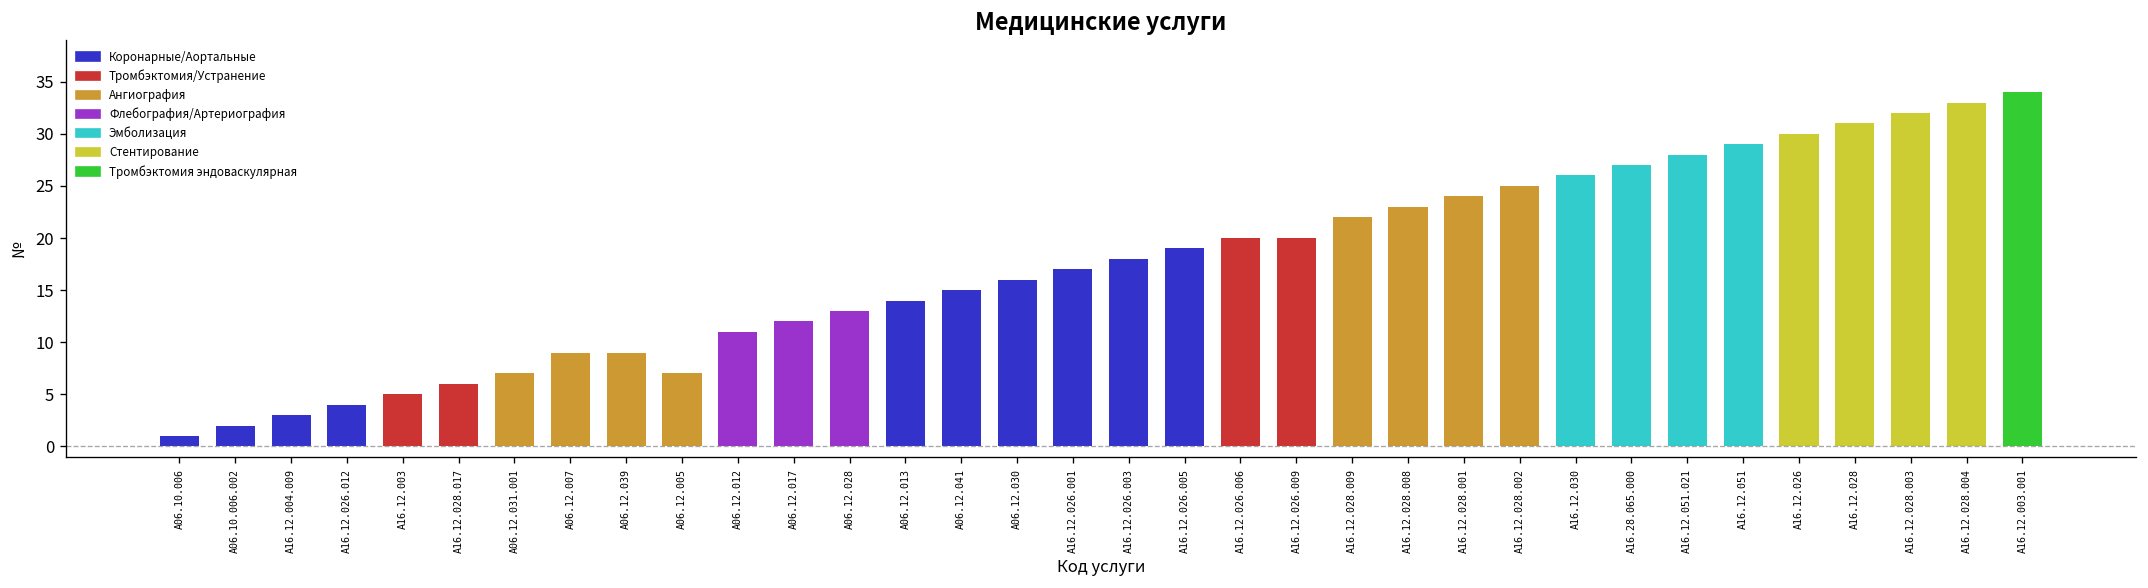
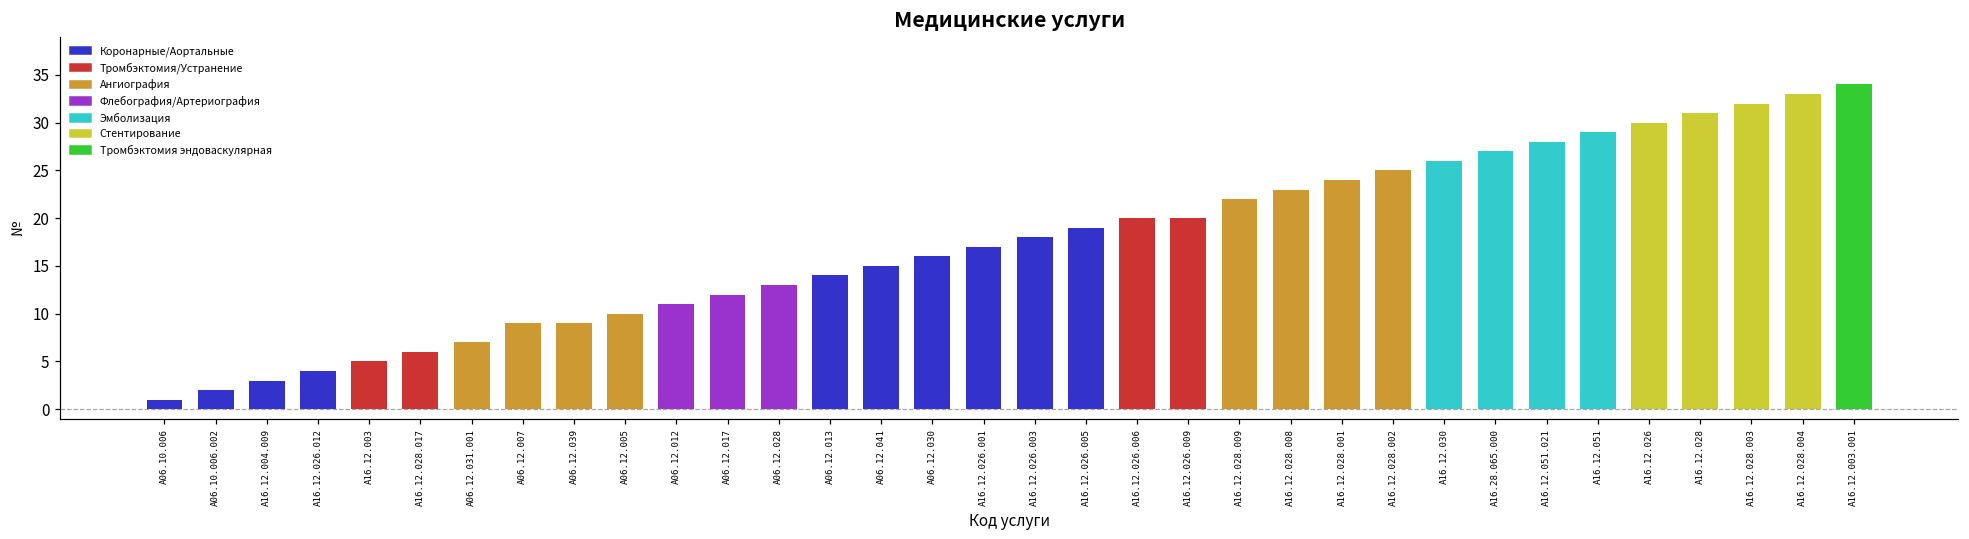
  {
    "A06.10.006": 1,
    "A06.10.006.002": 2,
    "A16.12.004.009": 3,
    "A16.12.026.012": 4,
    "A16.12.003": 5,
    "A16.12.028.017": 6,
    "A06.12.031.001": 7,
    "A06.12.007": 9,
    "A06.12.039": 9,
-   "A06.12.005": 7,
+   "A06.12.005": 10,
    "A06.12.012": 11,
    "A06.12.017": 12,
    "A06.12.028": 13,
    "A06.12.013": 14,
    "A06.12.041": 15,
    "A06.12.030": 16,
    "A16.12.026.001": 17,
    "A16.12.026.003": 18,
    "A16.12.026.005": 19,
    "A16.12.026.006": 20,
    "A16.12.026.009": 20,
    "A16.12.028.009": 22,
    "A16.12.028.008": 23,
    "A16.12.028.001": 24,
    "A16.12.028.002": 25,
    "A16.12.030": 26,
    "A16.28.065.000": 27,
    "A16.12.051.021": 28,
    "A16.12.051": 29,
    "A16.12.026": 30,
    "A16.12.028": 31,
    "A16.12.028.003": 32,
    "A16.12.028.004": 33,
    "A16.12.003.001": 34
  }
